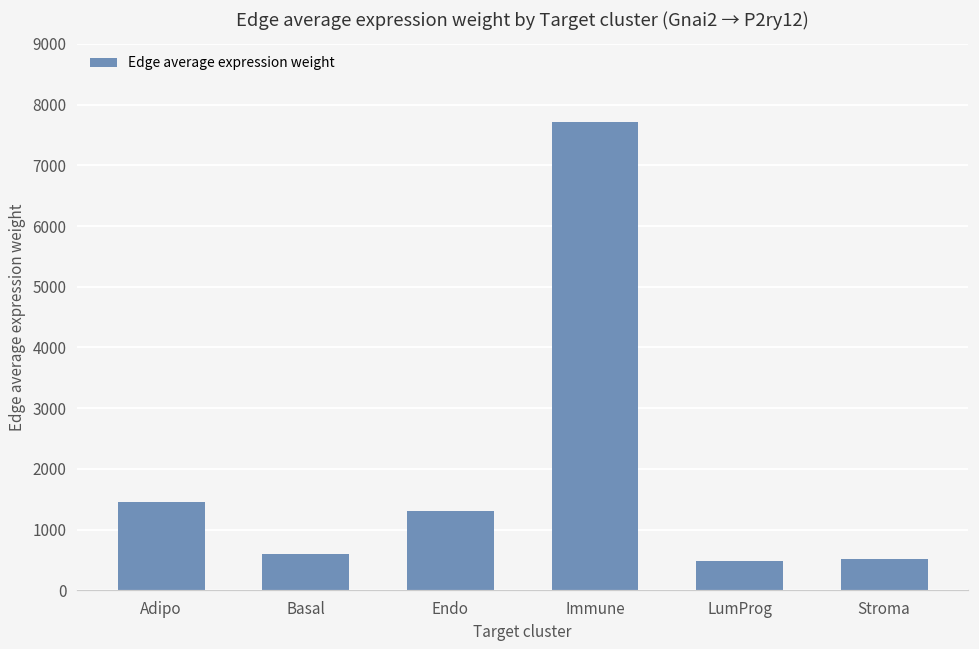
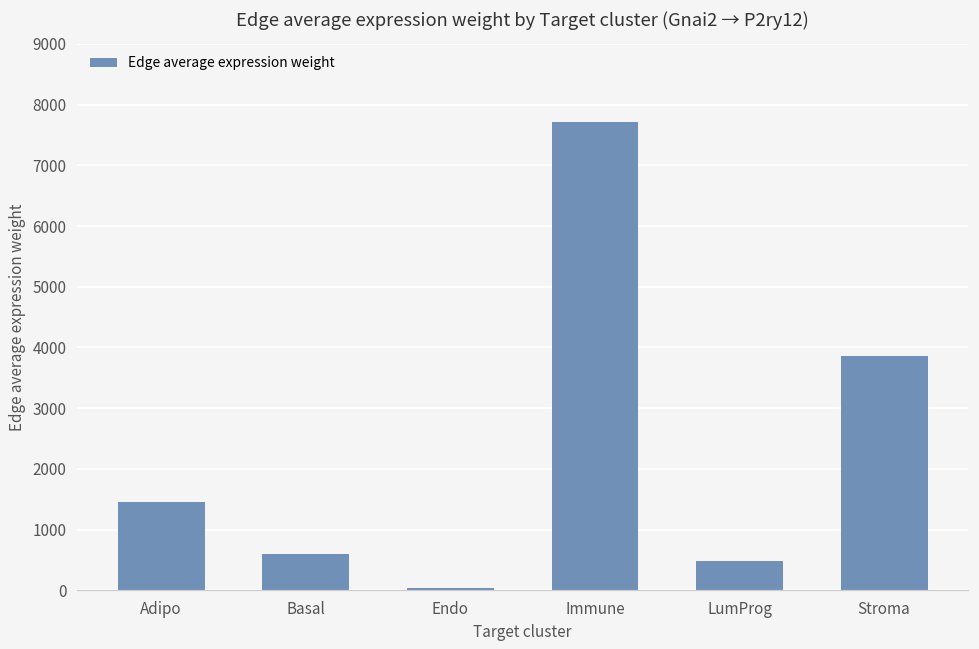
  {
    "Adipo": 1500,
    "Basal": 600,
-   "Endo": 1300,
+   "Endo": 0,
    "Immune": 7700,
    "LumProg": 500,
-   "Stroma": 500
+   "Stroma": 3900
  }
